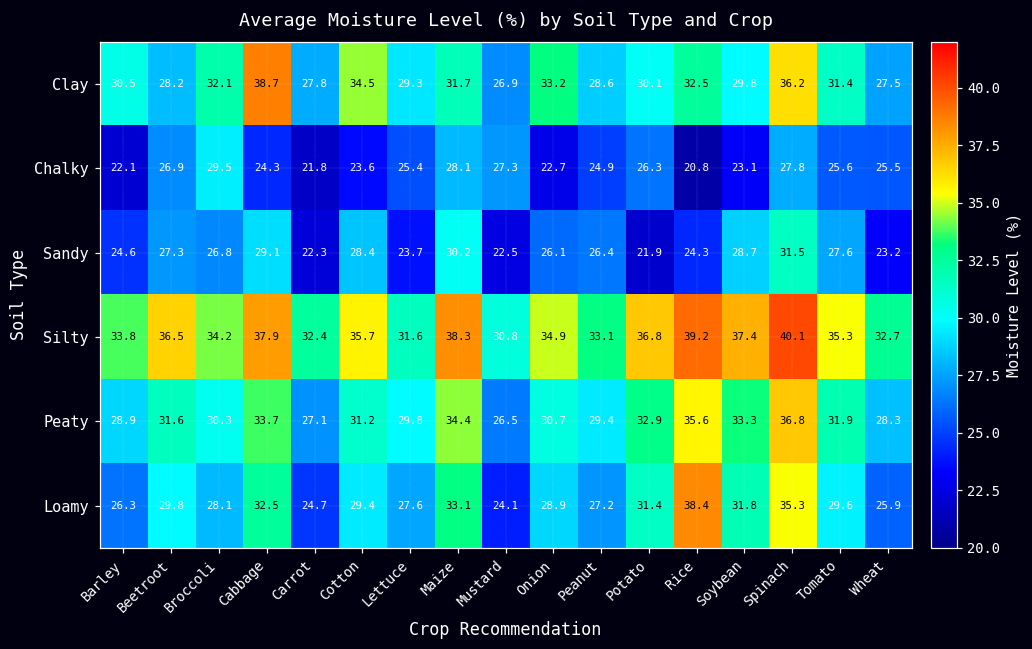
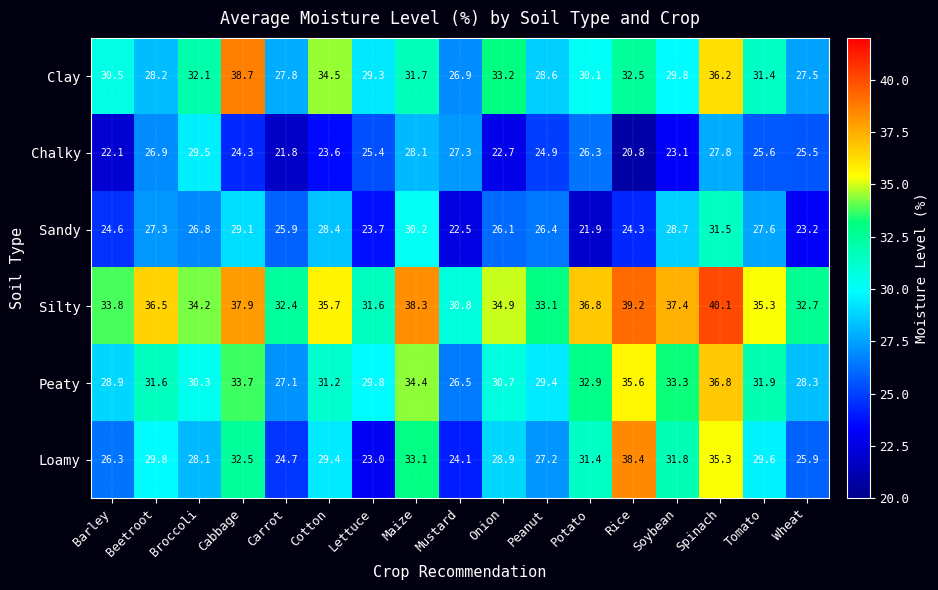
  {
    "Clay": {
      "Barley": 30.5,
      "Beetroot": 28.2,
      "Broccoli": 32.1,
      "Cabbage": 38.7,
      "Carrot": 27.8,
      "Cotton": 34.5,
      "Lettuce": 29.3,
      "Maize": 31.7,
      "Mustard": 26.9,
      "Onion": 33.2,
      "Peanut": 28.6,
      "Potato": 30.1,
      "Rice": 32.5,
      "Soybean": 29.8,
      "Spinach": 36.2,
      "Tomato": 31.4,
      "Wheat": 27.5
    },
    "Chalky": {
      "Barley": 22.1,
      "Beetroot": 26.9,
      "Broccoli": 29.5,
      "Cabbage": 24.3,
      "Carrot": 21.8,
      "Cotton": 23.6,
      "Lettuce": 25.4,
      "Maize": 28.1,
      "Mustard": 27.3,
      "Onion": 22.7,
      "Peanut": 24.9,
      "Potato": 26.3,
      "Rice": 20.8,
      "Soybean": 23.1,
      "Spinach": 27.8,
      "Tomato": 25.6,
      "Wheat": 25.5
    },
    "Sandy": {
      "Barley": 24.6,
      "Beetroot": 27.3,
      "Broccoli": 26.8,
      "Cabbage": 29.1,
-     "Carrot": 22.3,
+     "Carrot": 25.9,
      "Cotton": 28.4,
      "Lettuce": 23.7,
      "Maize": 30.2,
      "Mustard": 22.5,
      "Onion": 26.1,
      "Peanut": 26.4,
      "Potato": 21.9,
      "Rice": 24.3,
      "Soybean": 28.7,
      "Spinach": 31.5,
      "Tomato": 27.6,
      "Wheat": 23.2
    },
    "Silty": {
      "Barley": 33.8,
      "Beetroot": 36.5,
      "Broccoli": 34.2,
      "Cabbage": 37.9,
      "Carrot": 32.4,
      "Cotton": 35.7,
      "Lettuce": 31.6,
      "Maize": 38.3,
      "Mustard": 30.8,
      "Onion": 34.9,
      "Peanut": 33.1,
      "Potato": 36.8,
      "Rice": 39.2,
      "Soybean": 37.4,
      "Spinach": 40.1,
      "Tomato": 35.3,
      "Wheat": 32.7
    },
    "Peaty": {
      "Barley": 28.9,
      "Beetroot": 31.6,
      "Broccoli": 30.3,
      "Cabbage": 33.7,
      "Carrot": 27.1,
      "Cotton": 31.2,
      "Lettuce": 29.8,
      "Maize": 34.4,
      "Mustard": 26.5,
      "Onion": 30.7,
      "Peanut": 29.4,
      "Potato": 32.9,
      "Rice": 35.6,
      "Soybean": 33.3,
      "Spinach": 36.8,
      "Tomato": 31.9,
      "Wheat": 28.3
    },
    "Loamy": {
      "Barley": 26.3,
      "Beetroot": 29.8,
      "Broccoli": 28.1,
      "Cabbage": 32.5,
      "Carrot": 24.7,
      "Cotton": 29.4,
-     "Lettuce": 27.6,
+     "Lettuce": 23.0,
      "Maize": 33.1,
      "Mustard": 24.1,
      "Onion": 28.9,
      "Peanut": 27.2,
      "Potato": 31.4,
      "Rice": 38.4,
      "Soybean": 31.8,
      "Spinach": 35.3,
      "Tomato": 29.6,
      "Wheat": 25.9
    }
  }
